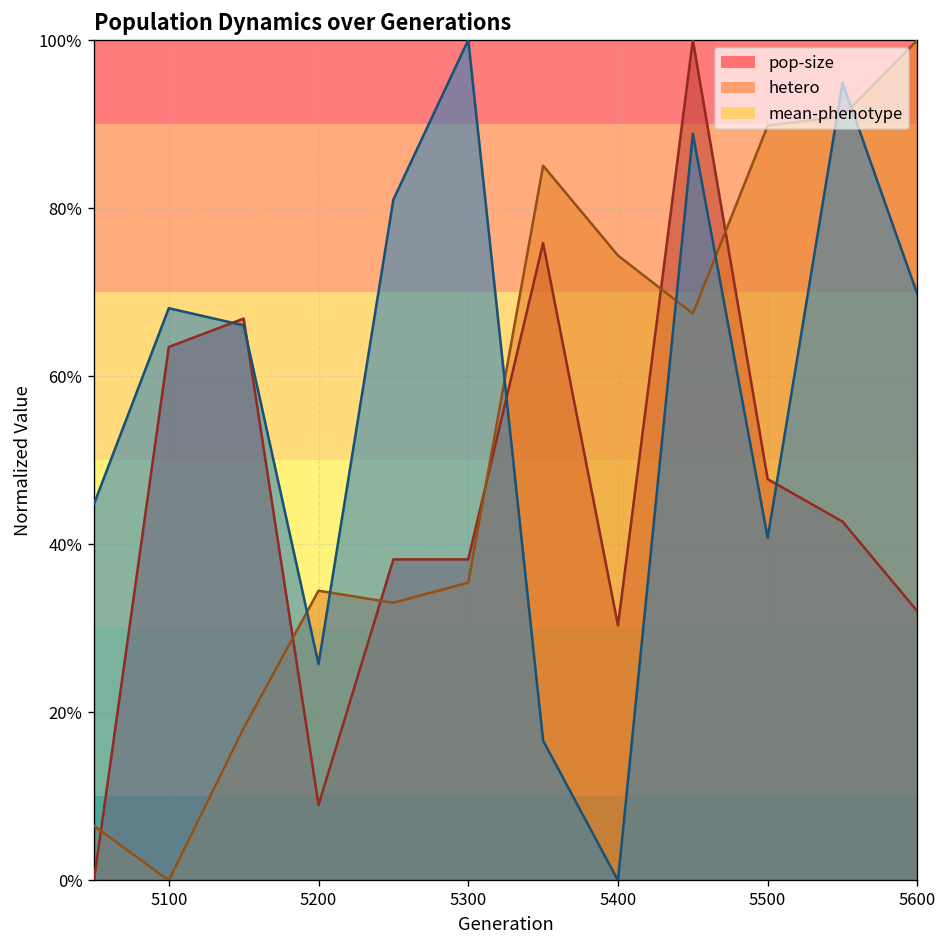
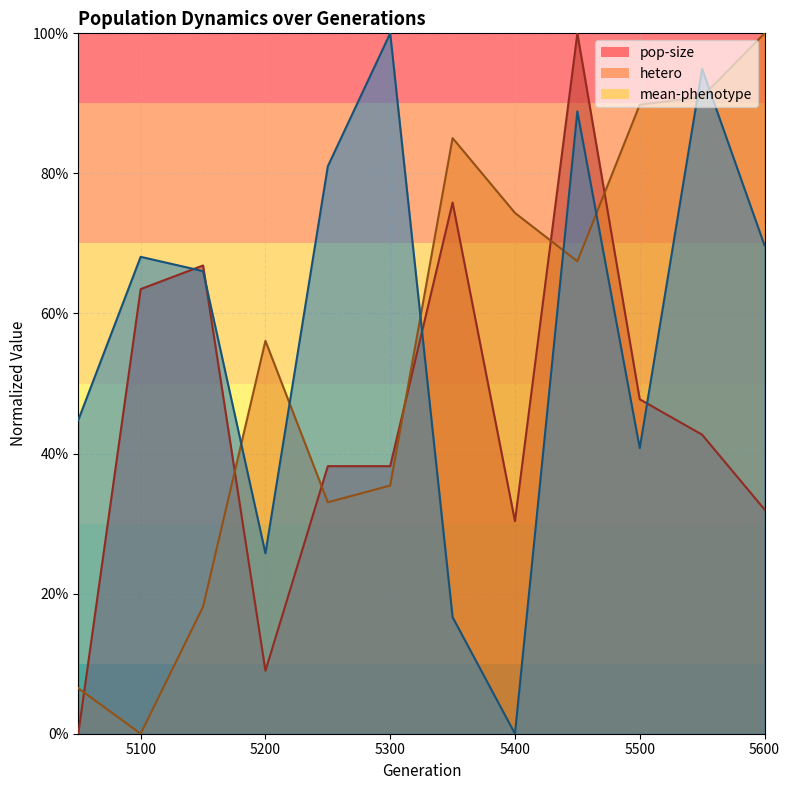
  {
    "hetero": {
      "5100": "0%",
-     "5200": "34%",
+     "5200": "56%",
      "5300": "35%",
      "5400": "74%",
      "5600": "100%"
    }
  }
